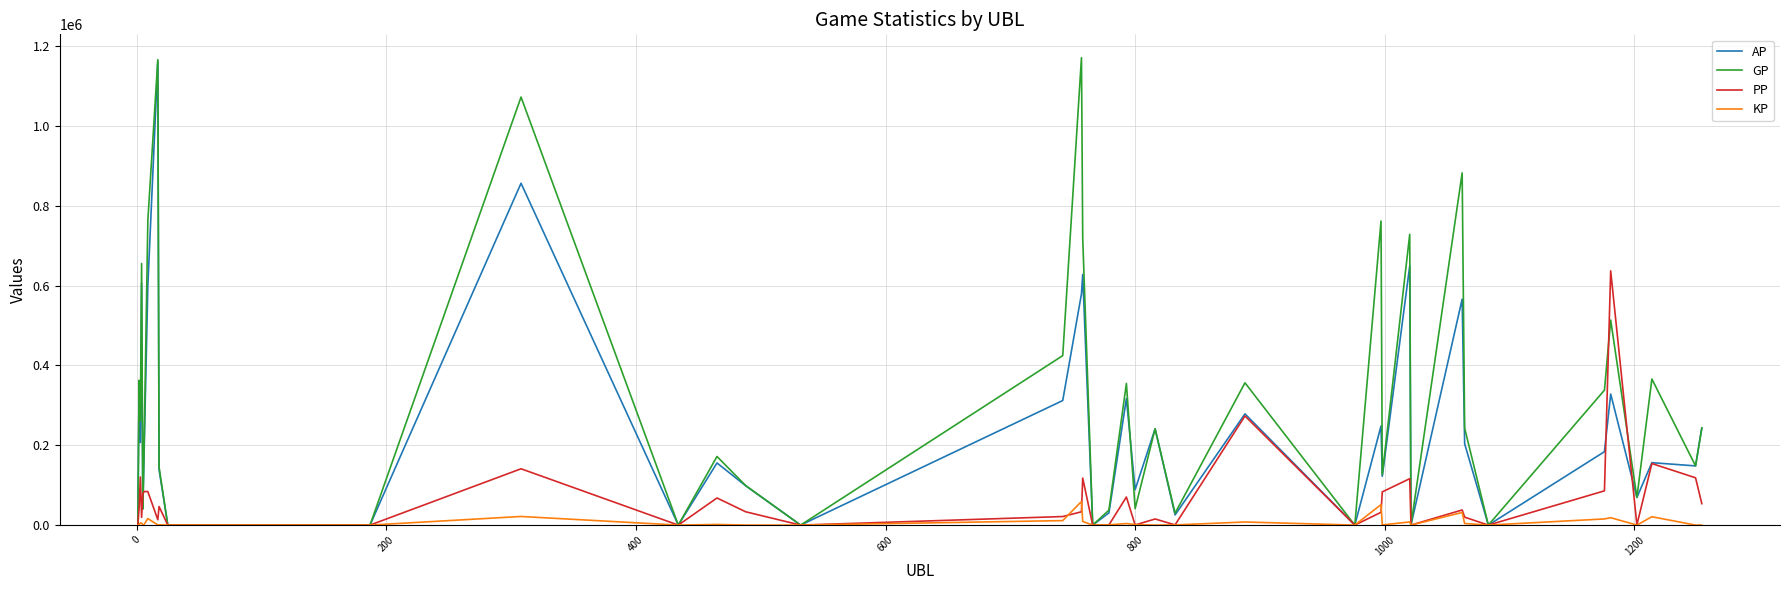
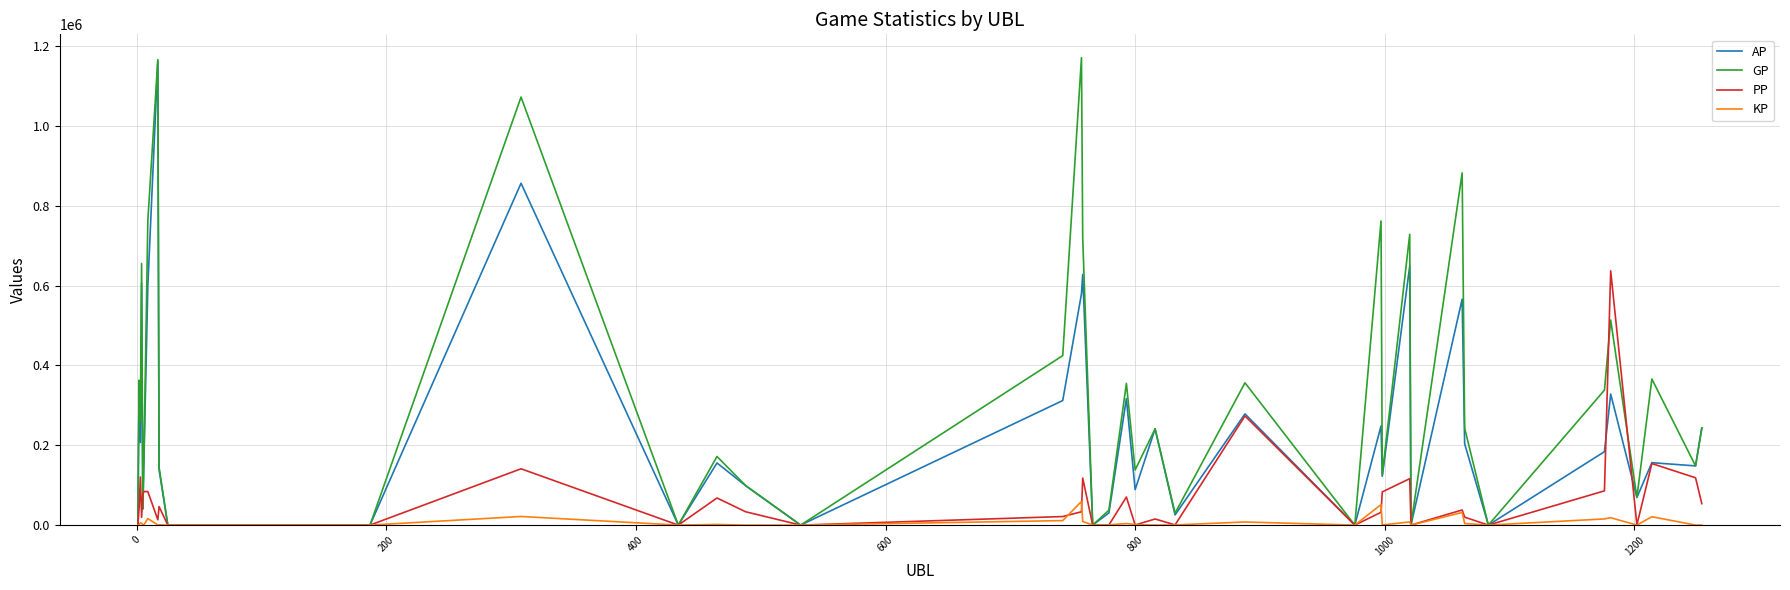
  {
    "AP": {
      "800": 90000
    },
    "GP": {
-     "800": 40000
+     "800": 140000
    }
  }
